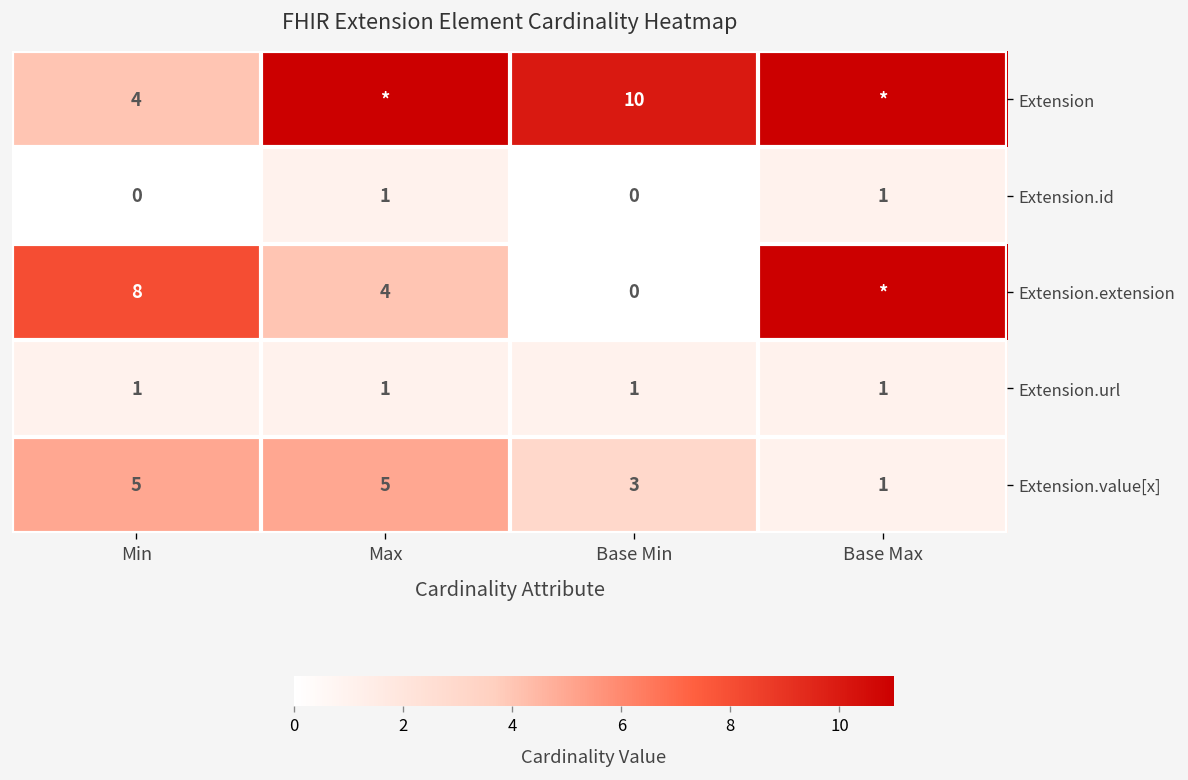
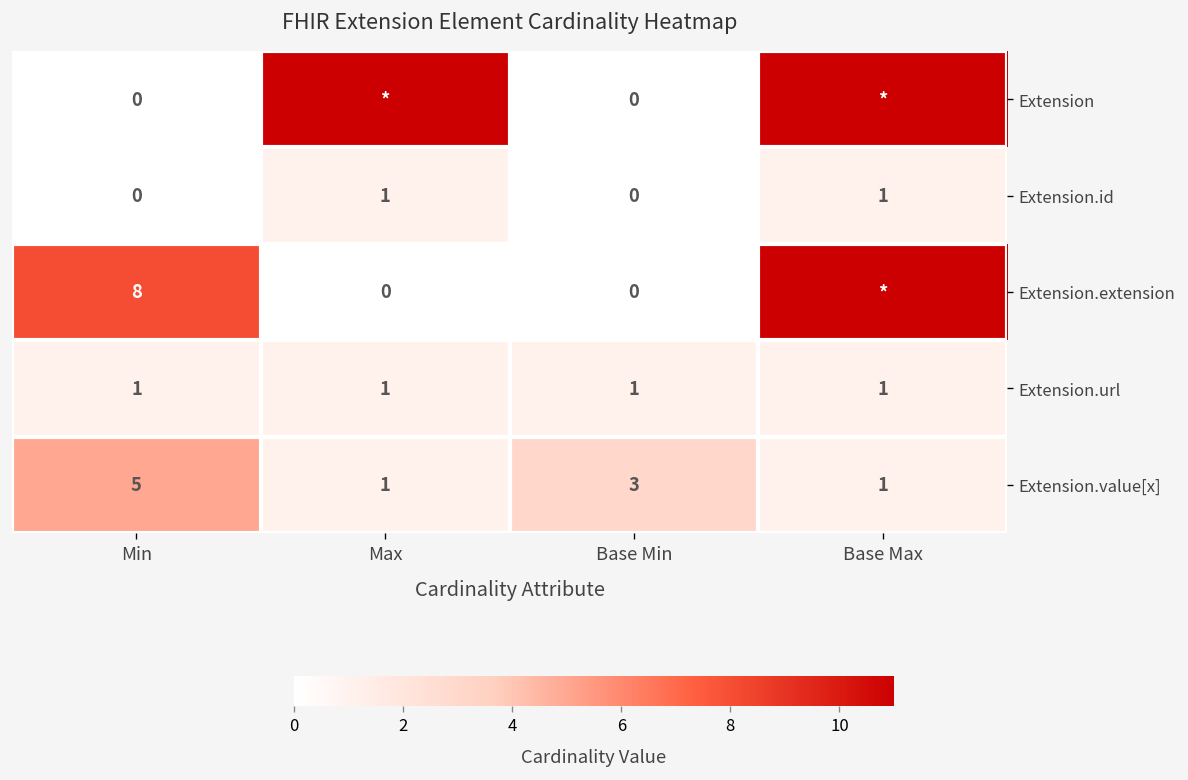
  {
    "Extension": {
-     "Min": 4,
-     "Base Min": 10
+     "Min": 0,
+     "Base Min": 0
    },
    "Extension.id": {
      "Min": 0,
      "Max": 1,
      "Base Min": 0,
      "Base Max": 1
    },
    "Extension.extension": {
      "Min": 8,
-     "Max": 4,
+     "Max": 0,
      "Base Min": 0
    },
    "Extension.url": {
      "Min": 1,
      "Max": 1,
      "Base Min": 1,
      "Base Max": 1
    },
    "Extension.value[x]": {
      "Min": 5,
-     "Max": 5,
+     "Max": 1,
      "Base Min": 3,
      "Base Max": 1
    }
  }
